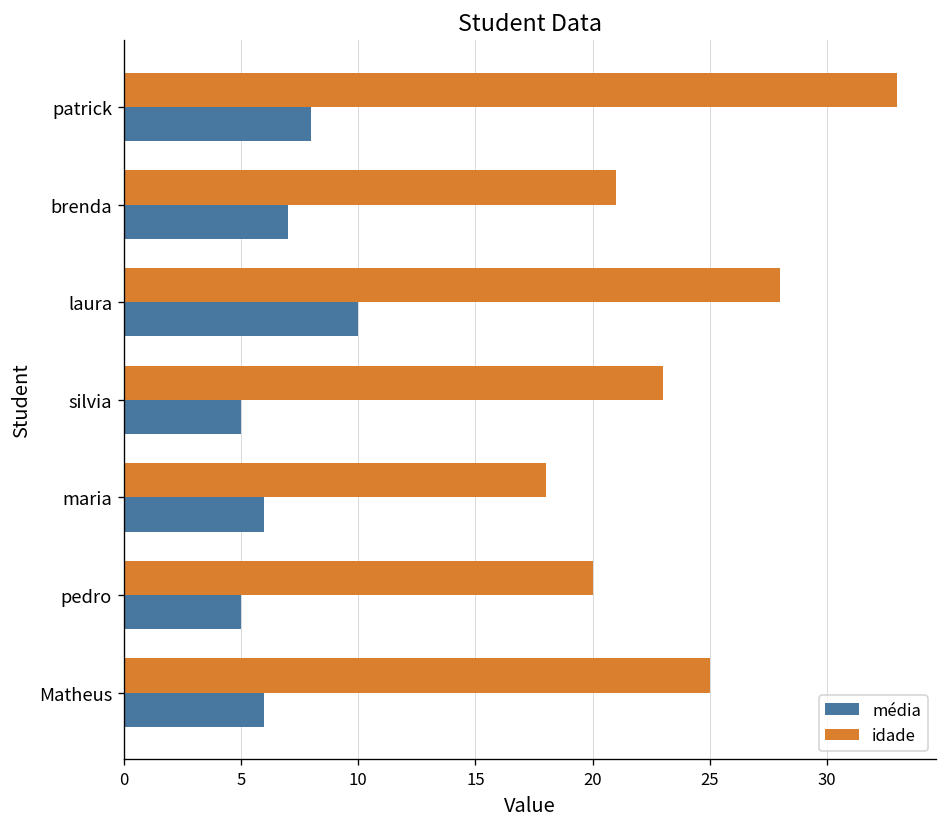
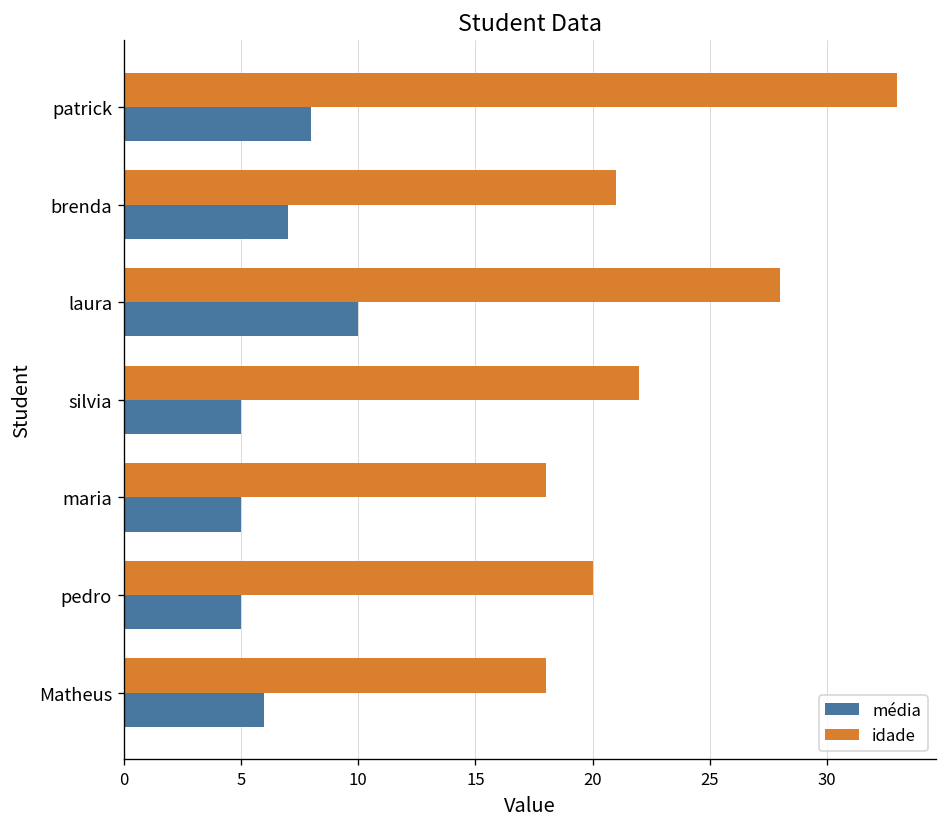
  {
    "média": {
      "patrick": 8,
      "brenda": 7,
      "laura": 10,
      "silvia": 5,
-     "maria": 6,
+     "maria": 5,
      "pedro": 5,
      "Matheus": 6
    },
    "idade": {
      "patrick": 33,
      "brenda": 21,
      "laura": 28,
-     "silvia": 23,
+     "silvia": 22,
      "maria": 18,
      "pedro": 20,
-     "Matheus": 25
+     "Matheus": 18
    }
  }
